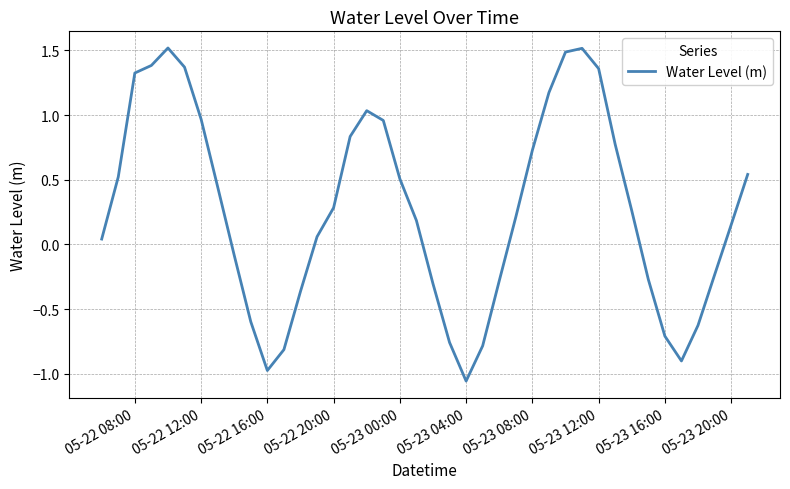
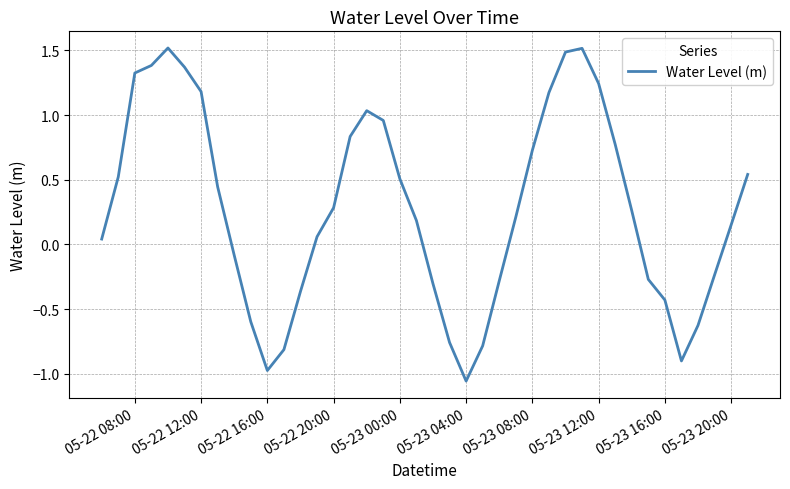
  {
    "05-22 08:00": 1.33,
-   "05-22 12:00": 0.97,
+   "05-22 12:00": 1.18,
    "05-22 16:00": -0.98,
    "05-22 20:00": 0.28,
    "05-23 00:00": 0.51,
    "05-23 04:00": -1.06,
    "05-23 08:00": 0.73,
-   "05-23 12:00": 1.36,
-   "05-23 16:00": -0.71,
+   "05-23 12:00": 1.24,
+   "05-23 16:00": -0.43,
    "05-23 20:00": 0.15
  }
